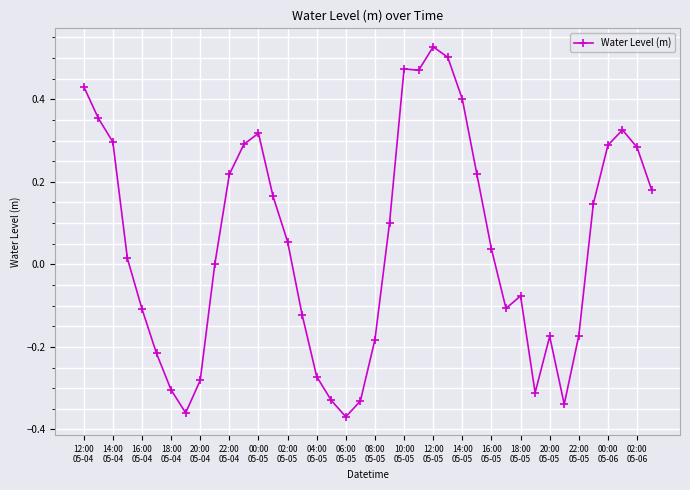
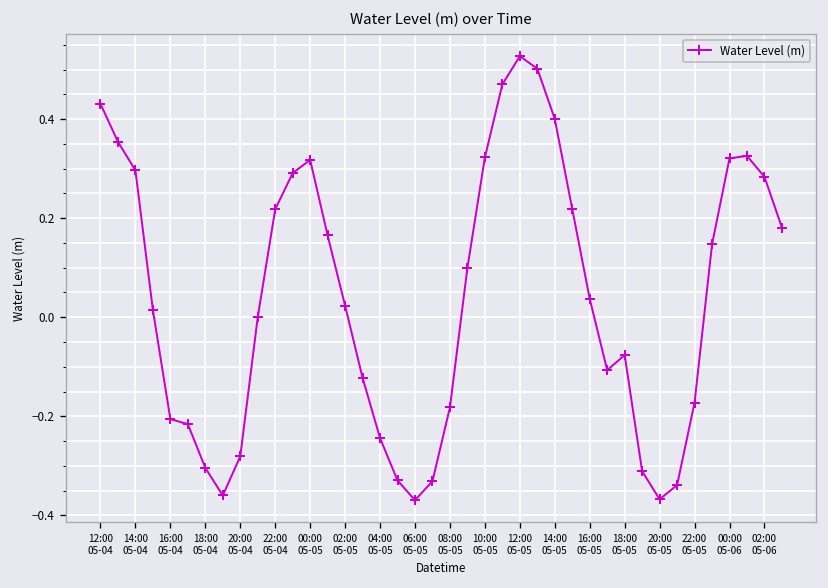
  {
    "12:00 05-04": 0.43,
    "14:00 05-04": 0.30,
-   "16:00 05-04": -0.11,
+   "16:00 05-04": -0.21,
    "18:00 05-04": -0.30,
    "20:00 05-04": -0.28,
    "22:00 05-04": 0.22,
    "00:00 05-05": 0.32,
-   "02:00 05-05": 0.05,
-   "04:00 05-05": -0.27,
+   "02:00 05-05": 0.02,
+   "04:00 05-05": -0.24,
    "06:00 05-05": -0.37,
    "08:00 05-05": -0.18,
-   "10:00 05-05": 0.47,
+   "10:00 05-05": 0.32,
    "12:00 05-05": 0.53,
    "14:00 05-05": 0.40,
    "16:00 05-05": 0.04,
    "18:00 05-05": -0.08,
-   "20:00 05-05": -0.17,
+   "20:00 05-05": -0.37,
    "22:00 05-05": -0.17,
-   "00:00 05-06": 0.29,
+   "00:00 05-06": 0.32,
    "02:00 05-06": 0.28
  }
